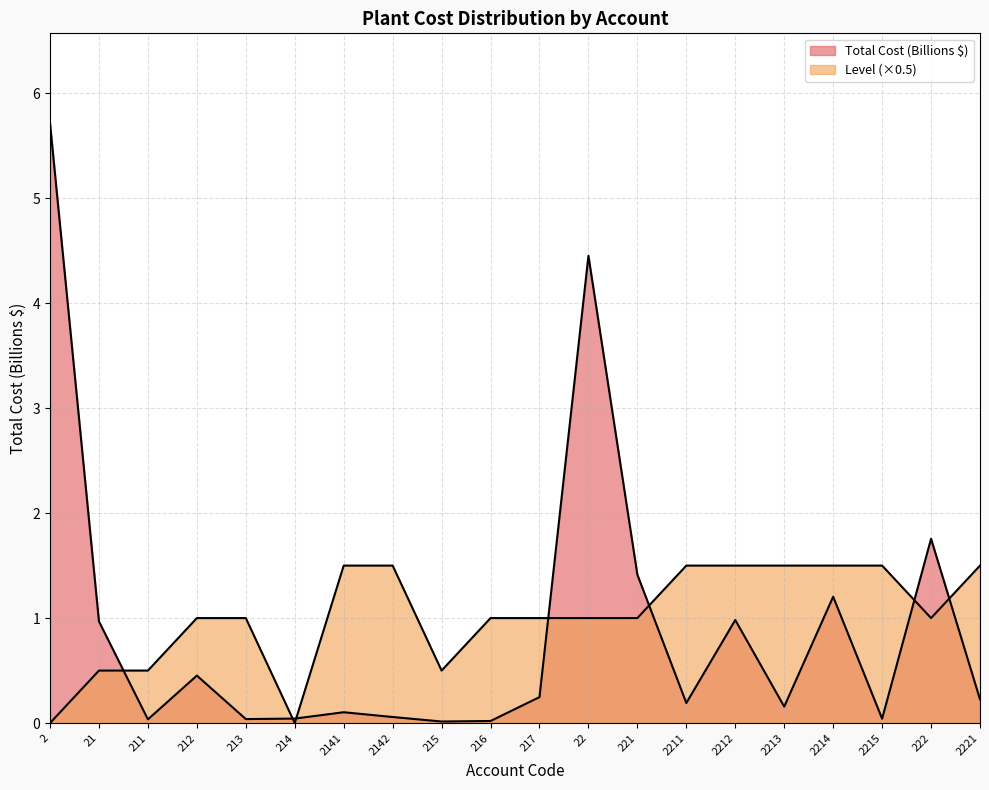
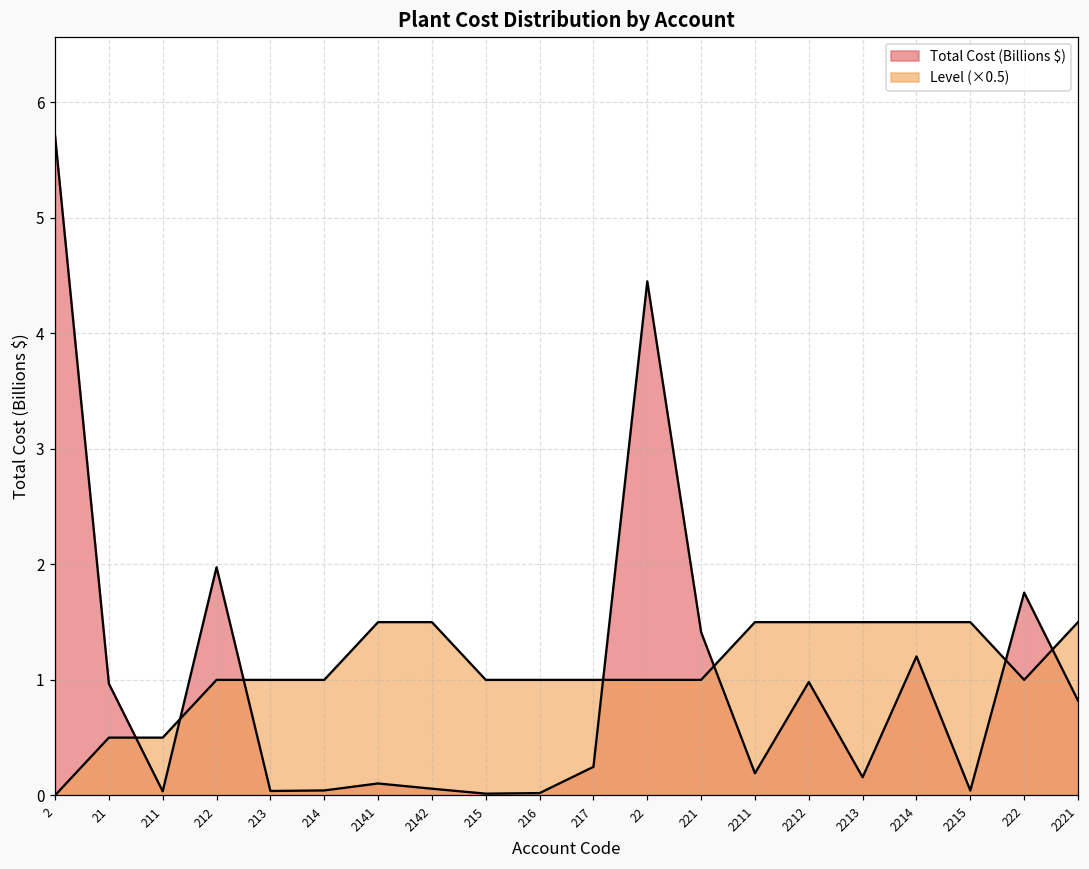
  {
    "Total Cost (Billions $)": {
      "2": 5.71,
      "21": 0.97,
      "211": 0.04,
-     "212": 0.45,
+     "212": 1.98,
      "213": 0.04,
      "214": 0.04,
      "2141": 0.10,
      "2142": 0.06,
      "215": 0.01,
      "216": 0.02,
      "217": 0.25,
      "22": 4.45,
      "221": 1.41,
      "2211": 0.19,
      "2212": 0.98,
      "2213": 0.16,
      "2214": 1.20,
      "2215": 0.04,
      "222": 1.76,
-     "2221": 0.23
+     "2221": 0.82
    },
    "Level (×0.5)": {
      "2": 0.00,
      "21": 0.50,
      "211": 0.50,
      "212": 1.00,
      "213": 1.00,
-     "214": 0.00,
+     "214": 1.00,
      "2141": 1.50,
      "2142": 1.50,
-     "215": 0.50,
+     "215": 1.00,
      "216": 1.00,
      "217": 1.00,
      "22": 1.00,
      "221": 1.00,
      "2211": 1.50,
      "2212": 1.50,
      "2213": 1.50,
      "2214": 1.50,
      "2215": 1.50,
      "222": 1.00,
      "2221": 1.50
    }
  }
